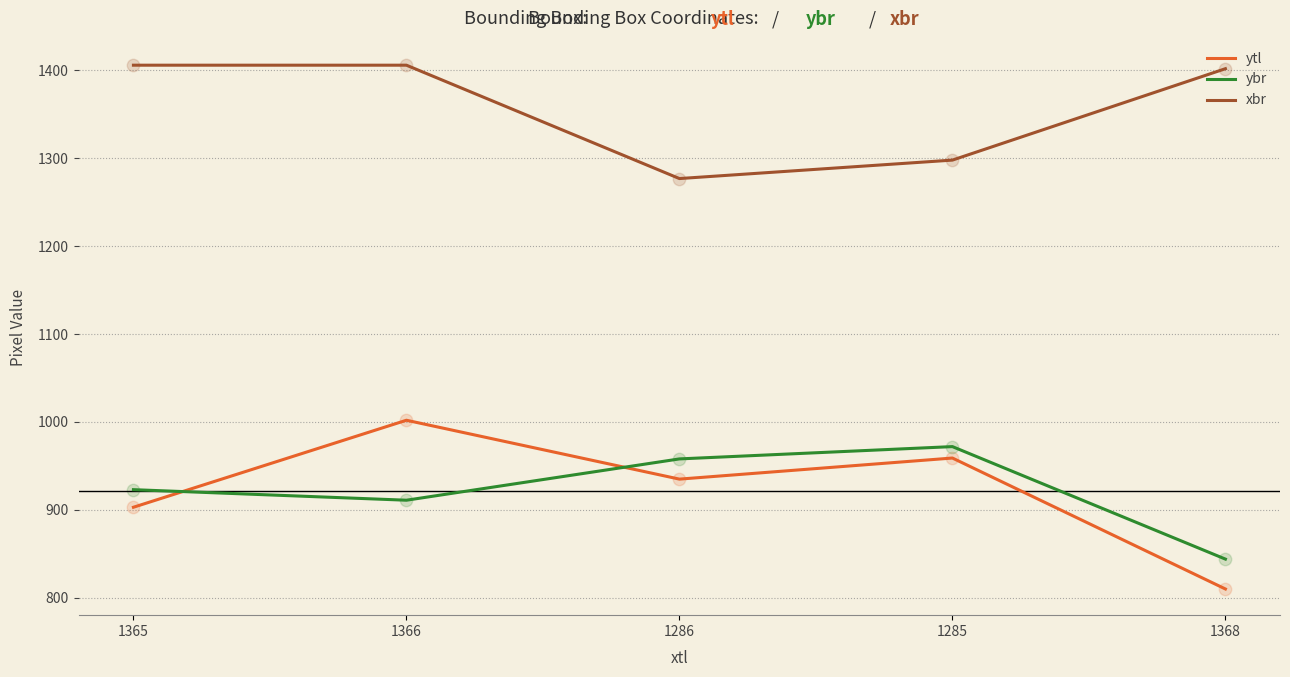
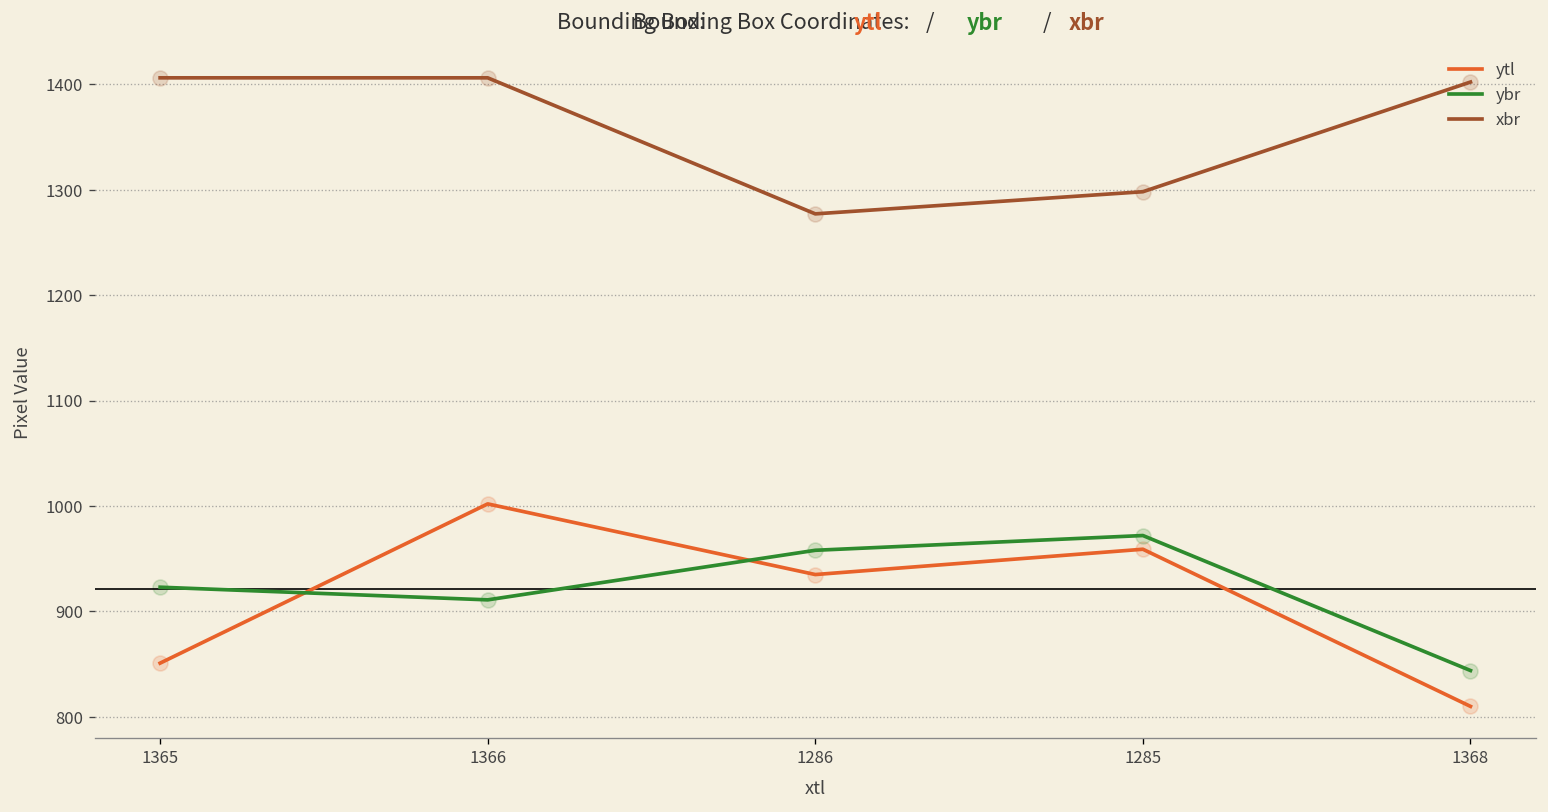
  {
    "ytl": {
-     "1365": 900,
+     "1365": 850,
      "1366": 1000,
      "1286": 940,
      "1285": 960,
      "1368": 810
    },
    "ybr": {
      "1365": 920,
      "1366": 910,
      "1286": 960,
      "1285": 970,
      "1368": 840
    },
    "xbr": {
      "1365": 1410,
      "1366": 1410,
      "1286": 1280,
      "1285": 1300,
      "1368": 1400
    }
  }
